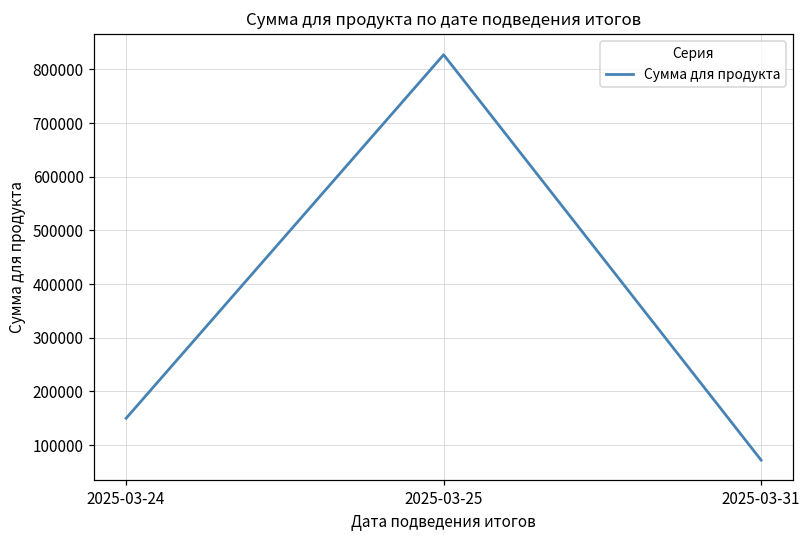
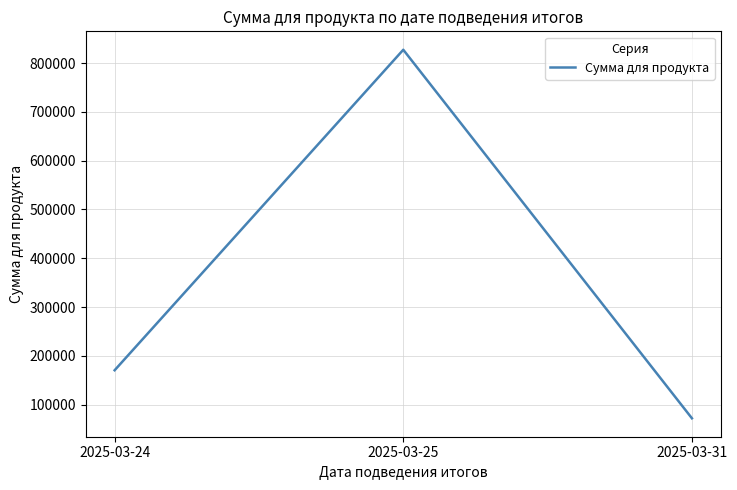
  {
-   "2025-03-24": 150000,
+   "2025-03-24": 170000,
    "2025-03-25": 830000,
    "2025-03-31": 70000
  }
